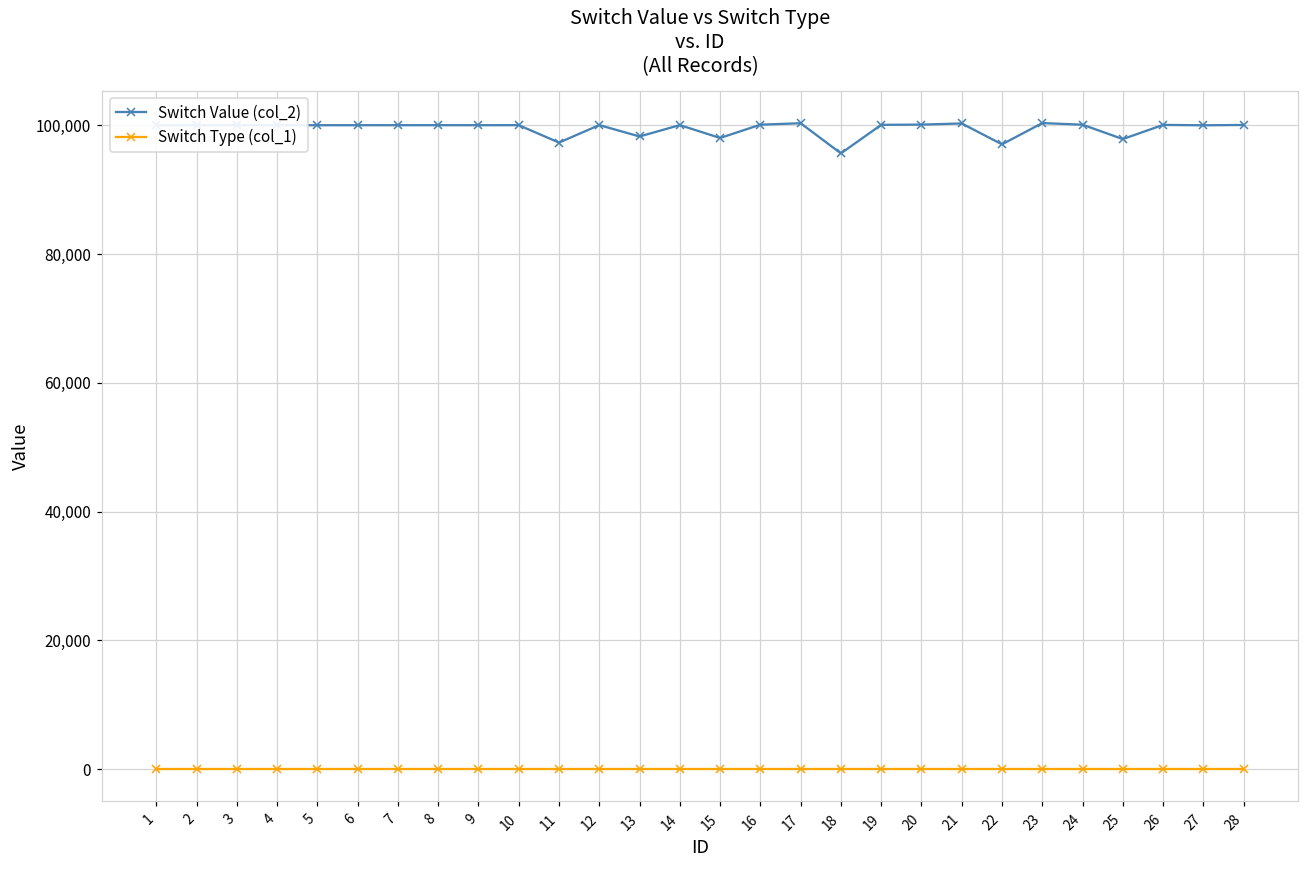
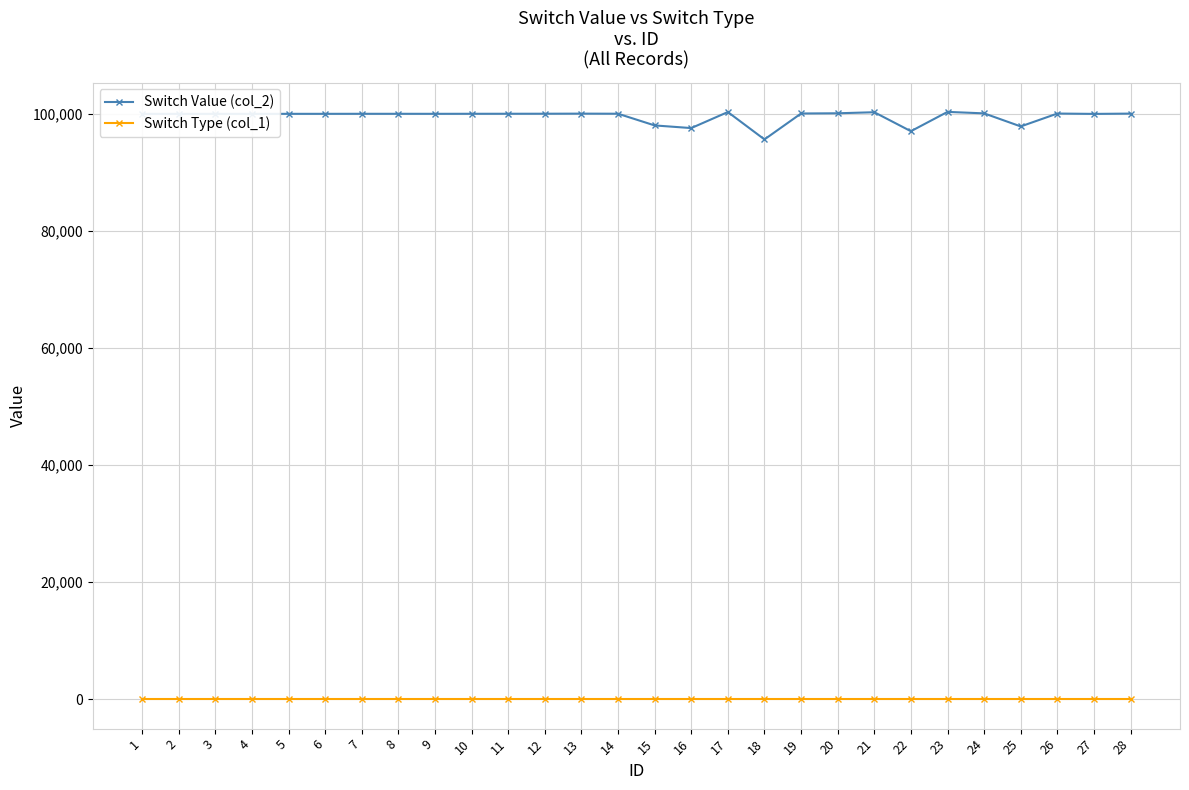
  {
    "Switch Value (col_2)": {
      "5": "100,000",
      "6": "100,000",
      "7": "100,000",
      "8": "100,000",
      "9": "100,000",
      "10": "100,000",
-     "11": "97,000",
+     "11": "100,000",
      "12": "100,000",
-     "13": "98,000",
+     "13": "100,000",
      "14": "100,000",
      "15": "98,000",
-     "16": "100,000",
+     "16": "98,000",
      "17": "100,000",
      "18": "96,000",
      "19": "100,000",
      "20": "100,000",
      "21": "100,000",
      "22": "97,000",
      "23": "100,000",
      "24": "100,000",
      "25": "98,000",
      "26": "100,000",
      "27": "100,000",
      "28": "100,000"
    },
    "Switch Type (col_1)": {
      "1": "0",
      "2": "0",
      "3": "0",
      "4": "0",
      "5": "0",
      "6": "0",
      "7": "0",
      "8": "0",
      "9": "0",
      "10": "0",
      "11": "0",
      "12": "0",
      "13": "0",
      "14": "0",
      "15": "0",
      "16": "0",
      "17": "0",
      "18": "0",
      "19": "0",
      "20": "0",
      "21": "0",
      "22": "0",
      "23": "0",
      "24": "0",
      "25": "0",
      "26": "0",
      "27": "0",
      "28": "0"
    }
  }
